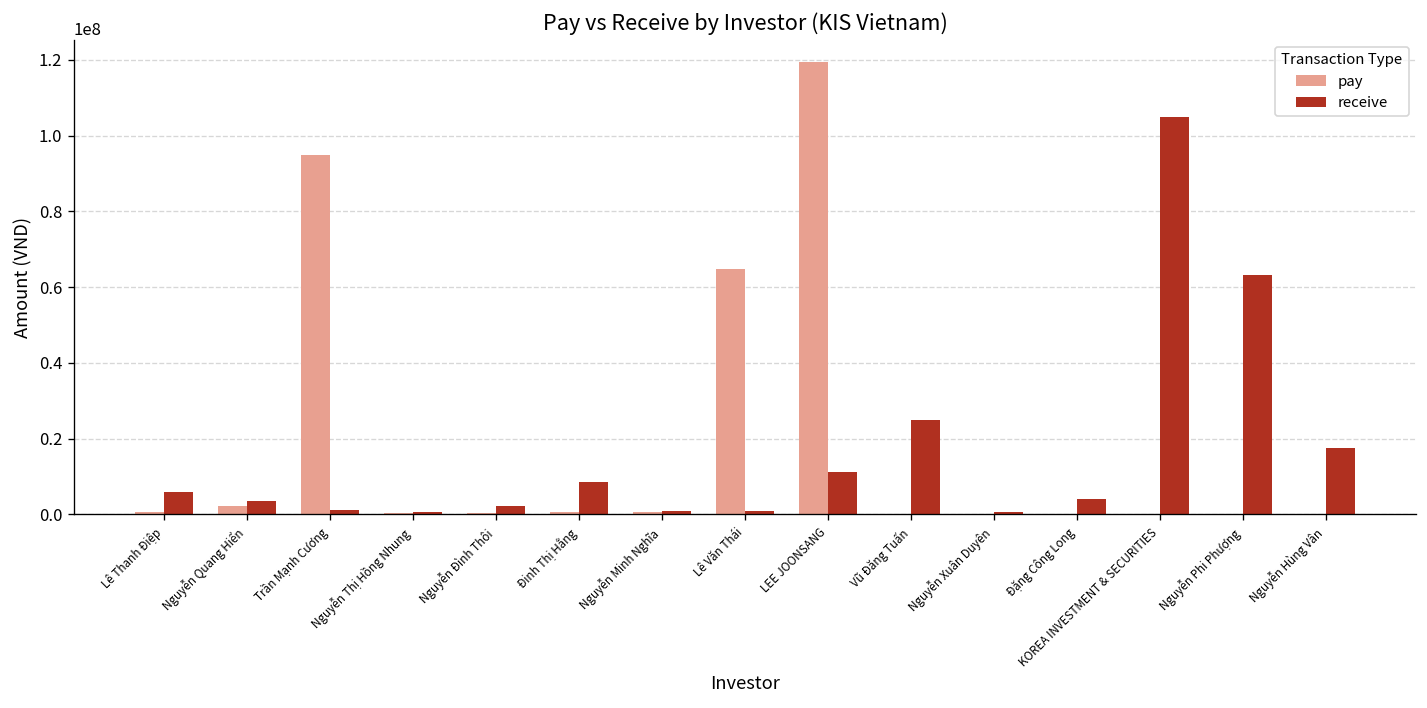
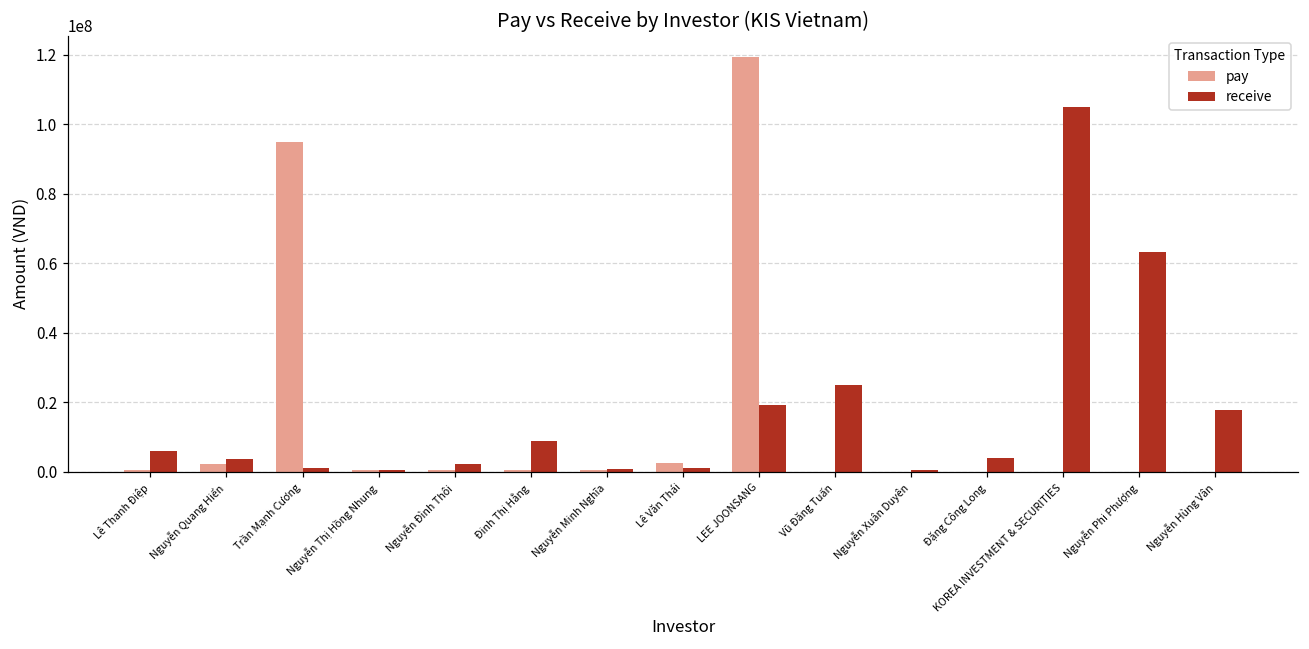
  {
    "pay": {
      "Nguyễn Quang Hiển": 2000000,
      "Trần Mạnh Cương": 95000000,
-     "Lê Văn Thái": 65000000,
+     "Lê Văn Thái": 3000000,
      "LEE JOONSANG": 119000000,
      "Vũ Đăng Tuấn": 0,
      "Nguyễn Xuân Duyên": 0,
      "Đặng Công Long": 0,
      "KOREA INVESTMENT & SECURITIES": 0,
      "Nguyễn Phi Phượng": 0,
      "Nguyễn Hùng Vân": 0
    },
    "receive": {
      "Lê Thanh Điệp": 6000000,
      "Nguyễn Quang Hiển": 4000000,
      "Trần Mạnh Cương": 1000000,
      "Nguyễn Đình Thôi": 2000000,
      "Đinh Thị Hằng": 9000000,
      "Nguyễn Minh Nghĩa": 1000000,
      "Lê Văn Thái": 1000000,
-     "LEE JOONSANG": 11000000,
+     "LEE JOONSANG": 19000000,
      "Vũ Đăng Tuấn": 25000000,
      "Đặng Công Long": 4000000,
      "KOREA INVESTMENT & SECURITIES": 105000000,
      "Nguyễn Phi Phượng": 63000000,
      "Nguyễn Hùng Vân": 18000000
    }
  }
